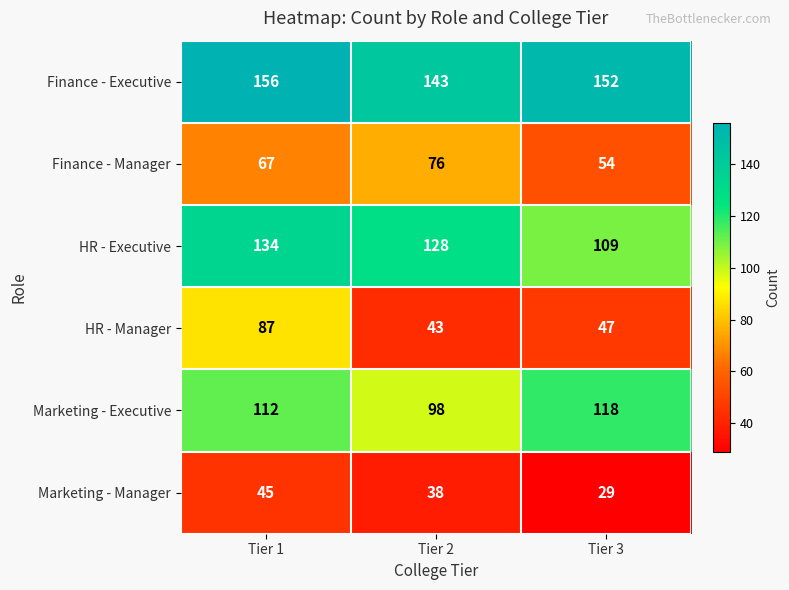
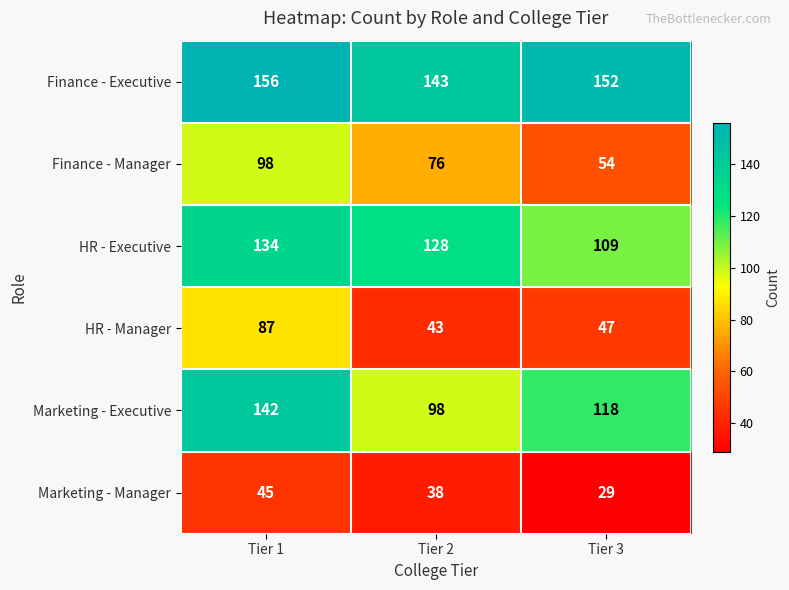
  {
    "Finance - Executive": {
      "Tier 1": 156,
      "Tier 2": 143,
      "Tier 3": 152
    },
    "Finance - Manager": {
-     "Tier 1": 67,
+     "Tier 1": 98,
      "Tier 2": 76,
      "Tier 3": 54
    },
    "HR - Executive": {
      "Tier 1": 134,
      "Tier 2": 128,
      "Tier 3": 109
    },
    "HR - Manager": {
      "Tier 1": 87,
      "Tier 2": 43,
      "Tier 3": 47
    },
    "Marketing - Executive": {
-     "Tier 1": 112,
+     "Tier 1": 142,
      "Tier 2": 98,
      "Tier 3": 118
    },
    "Marketing - Manager": {
      "Tier 1": 45,
      "Tier 2": 38,
      "Tier 3": 29
    }
  }
